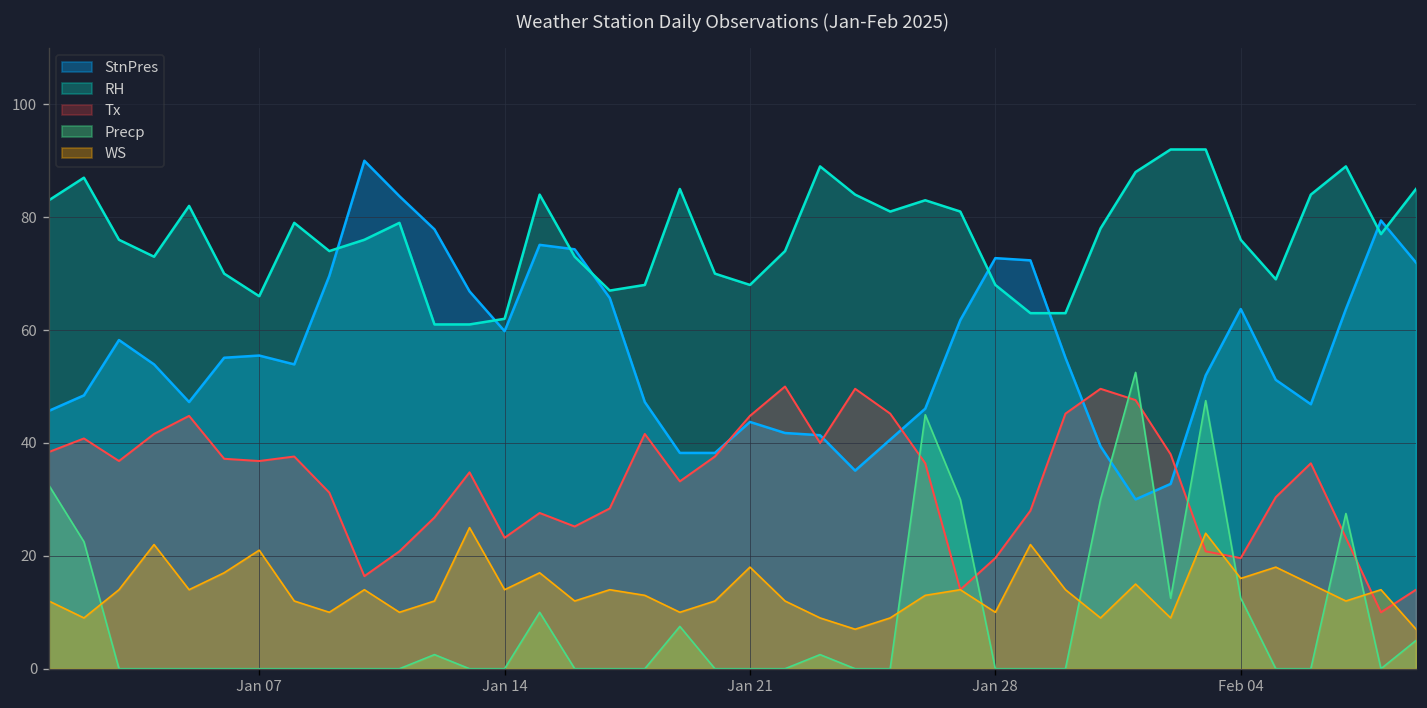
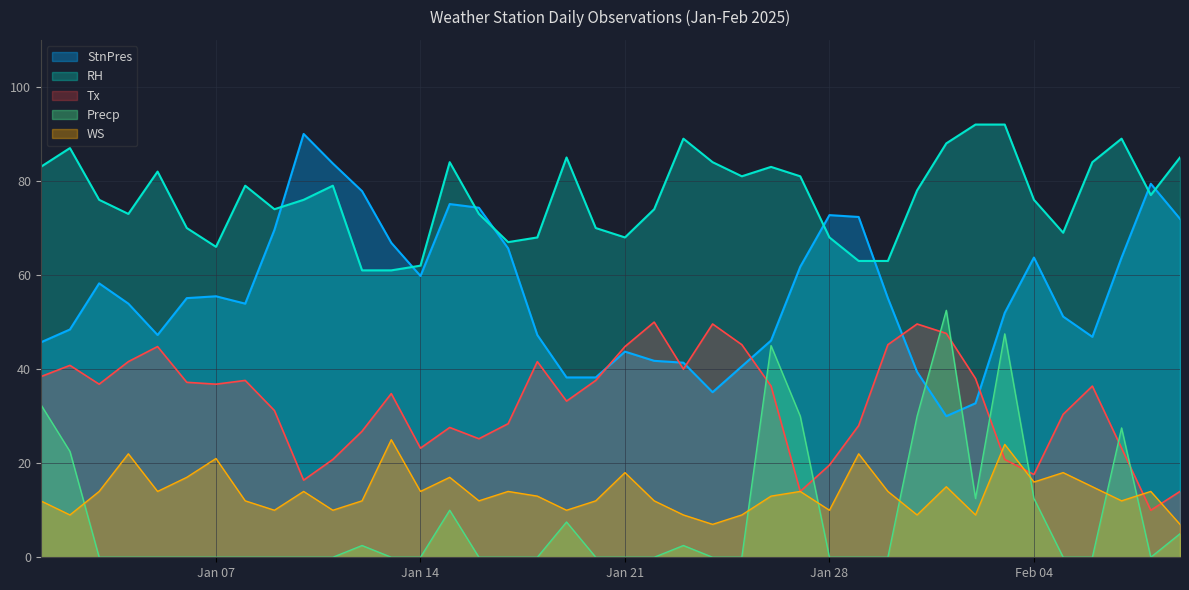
  {
    "Tx": {
      "Jan 07": 37,
      "Jan 14": 23,
      "Jan 21": 45,
      "Jan 28": 20,
-     "Feb 04": 20
+     "Feb 04": 18
    },
    "WS": {
      "Jan 07": 21,
      "Jan 14": 14,
      "Jan 21": 18,
      "Jan 28": 10,
      "Feb 04": 16
    }
  }
